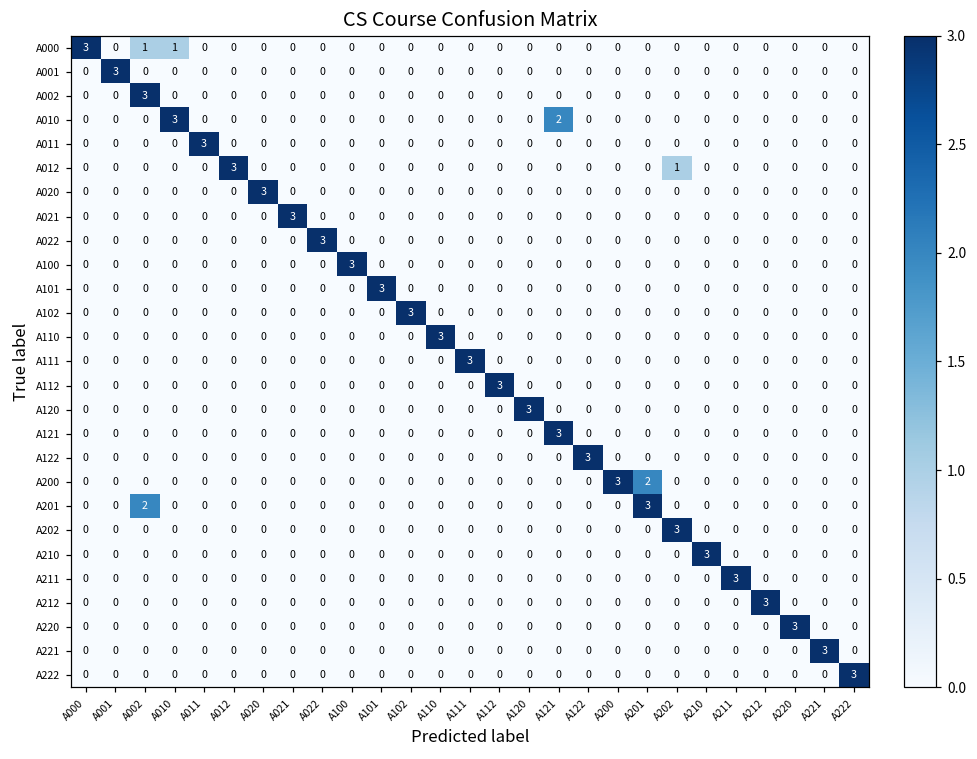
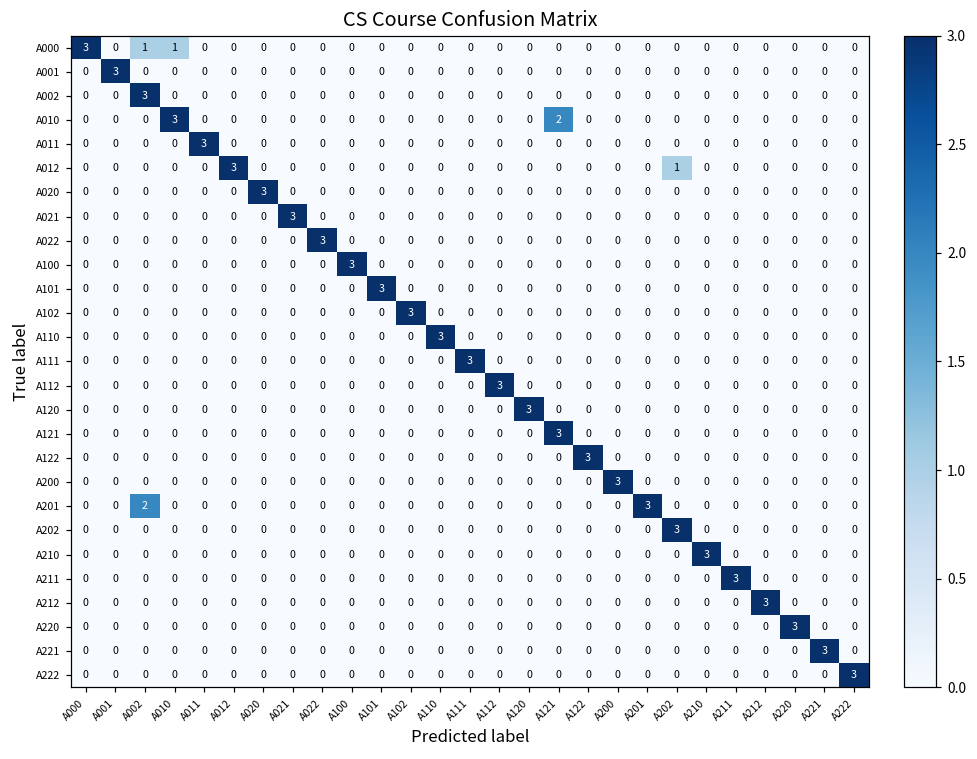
  {
    "A200": {
      "A000": 0,
      "A001": 0,
      "A002": 0,
      "A010": 0,
      "A011": 0,
      "A012": 0,
      "A020": 0,
      "A021": 0,
      "A022": 0,
      "A100": 0,
      "A101": 0,
      "A102": 0,
      "A110": 0,
      "A111": 0,
      "A112": 0,
      "A120": 0,
      "A121": 0,
      "A122": 0,
      "A200": 3,
-     "A201": 2,
+     "A201": 0,
      "A202": 0,
      "A210": 0,
      "A211": 0,
      "A212": 0,
      "A220": 0,
      "A221": 0,
      "A222": 0
    }
  }
